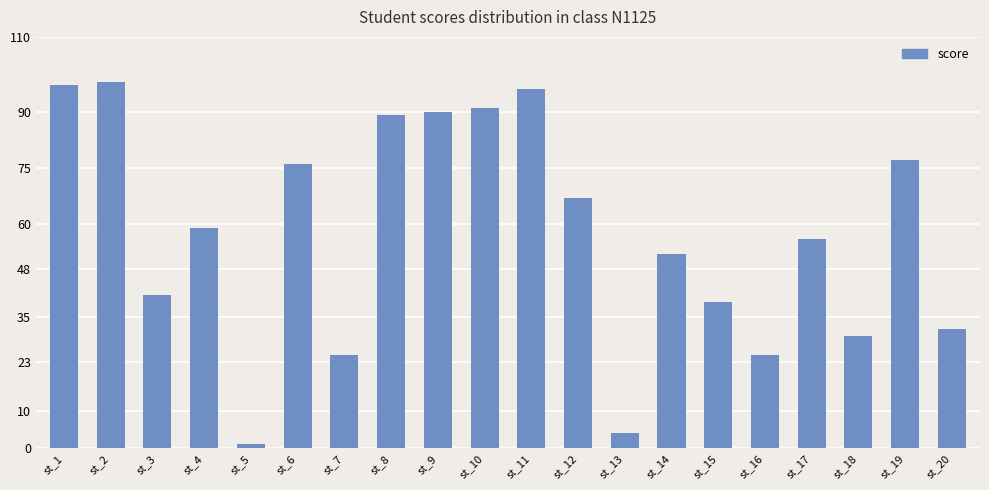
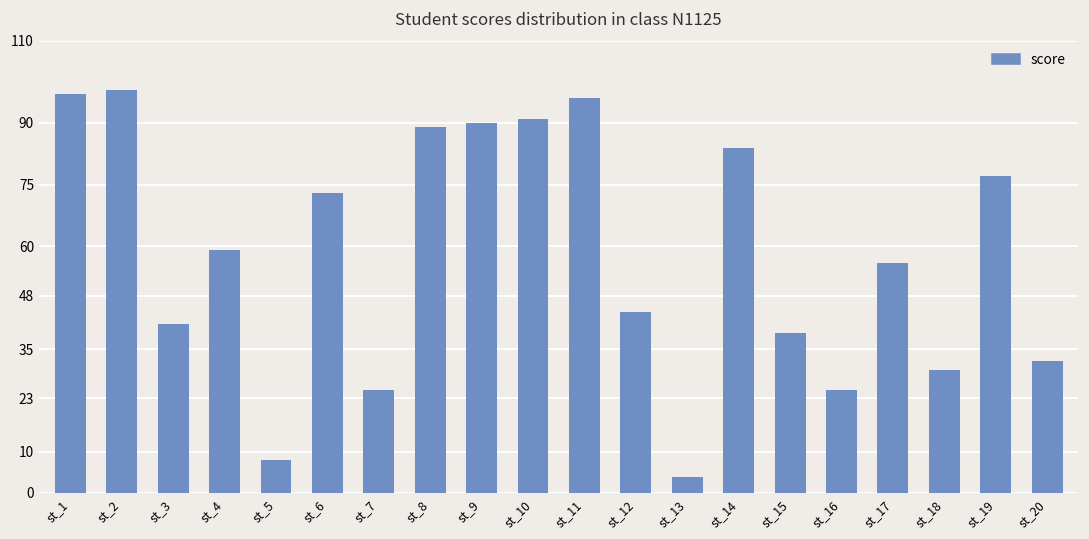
  {
    "st_1": 97,
    "st_2": 98,
    "st_3": 41,
    "st_4": 59,
-   "st_5": 1,
-   "st_6": 76,
+   "st_5": 8,
+   "st_6": 73,
    "st_7": 25,
    "st_8": 89,
    "st_9": 90,
    "st_10": 91,
    "st_11": 96,
-   "st_12": 67,
+   "st_12": 44,
    "st_13": 4,
-   "st_14": 52,
+   "st_14": 84,
    "st_15": 39,
    "st_16": 25,
    "st_17": 56,
    "st_18": 30,
    "st_19": 77,
    "st_20": 32
  }
